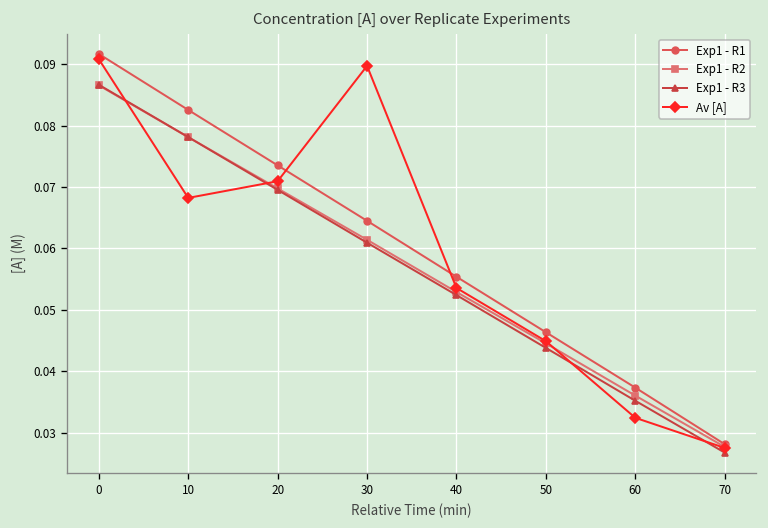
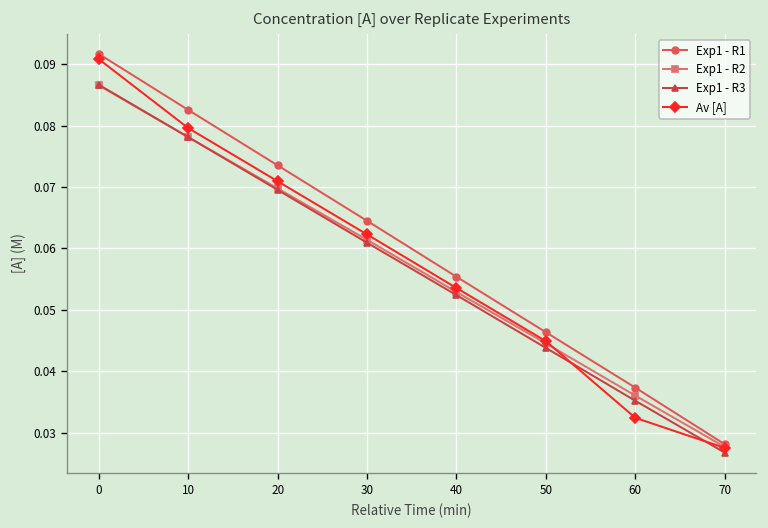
  {
    "Av [A]": {
      "0": 0.091,
-     "10": 0.068,
+     "10": 0.080,
      "20": 0.071,
-     "30": 0.090,
+     "30": 0.062,
      "40": 0.054,
      "60": 0.032
    }
  }
